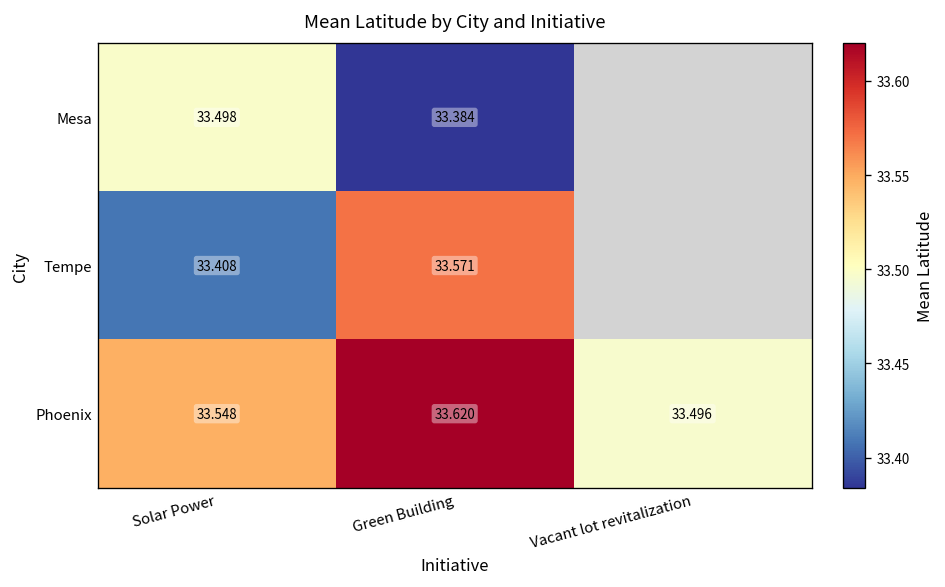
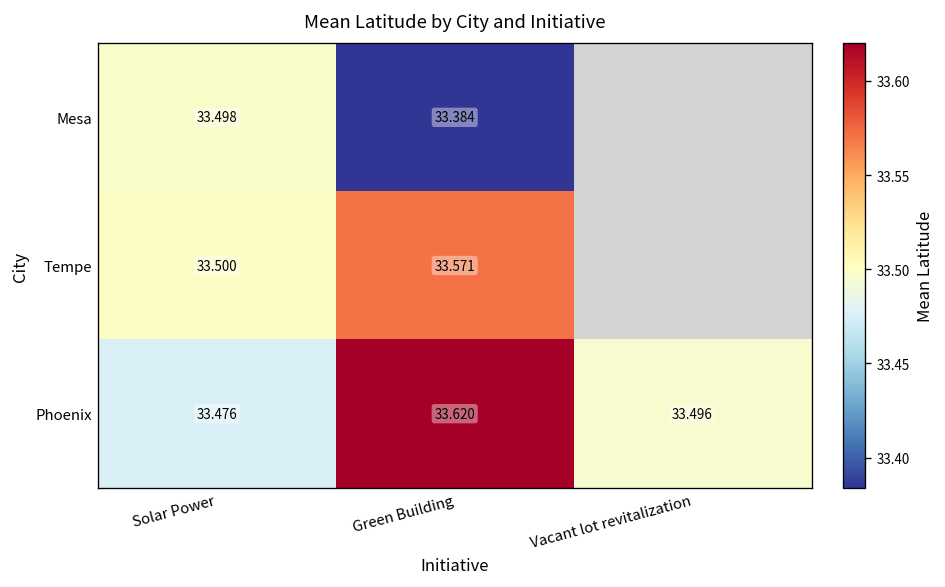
  {
    "Tempe": {
-     "Solar Power": 33.408
+     "Solar Power": 33.500
    },
    "Phoenix": {
-     "Solar Power": 33.548
+     "Solar Power": 33.476
    }
  }
